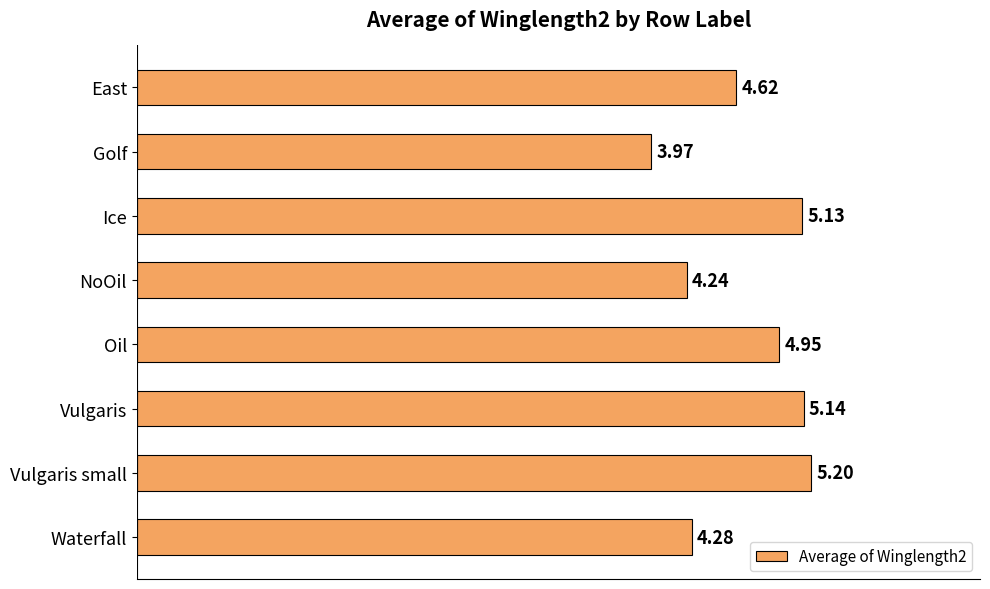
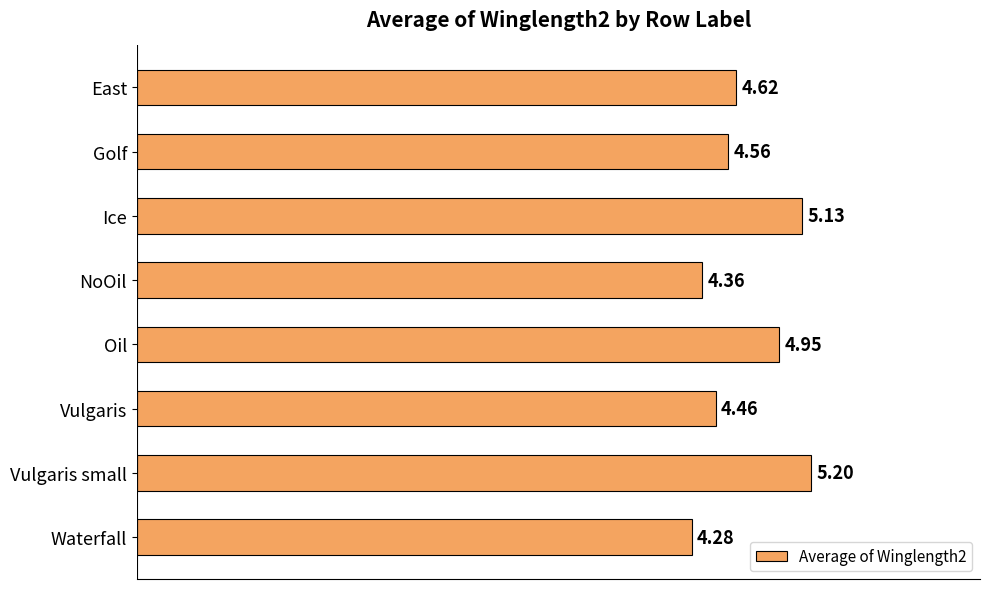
  {
    "East": 4.62,
-   "Golf": 3.97,
+   "Golf": 4.56,
    "Ice": 5.13,
-   "NoOil": 4.24,
+   "NoOil": 4.36,
    "Oil": 4.95,
-   "Vulgaris": 5.14,
+   "Vulgaris": 4.46,
    "Vulgaris small": 5.20,
    "Waterfall": 4.28
  }
